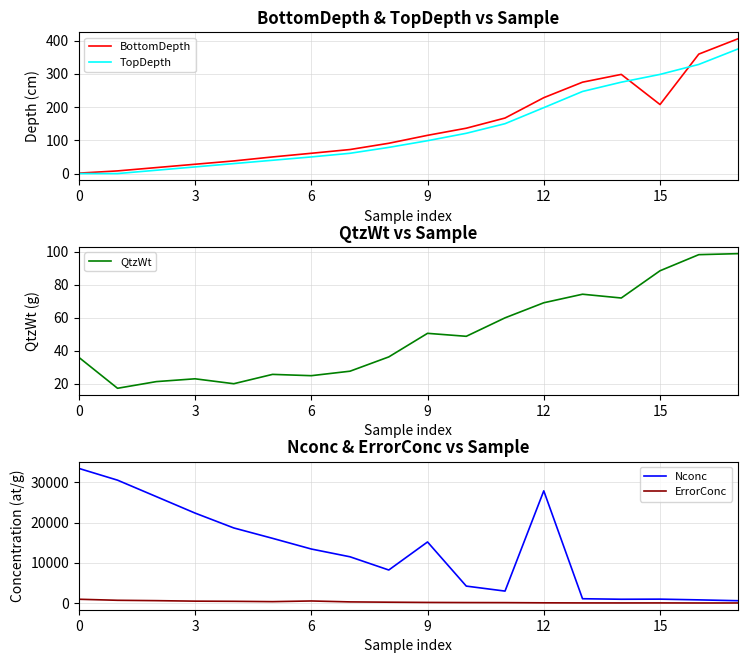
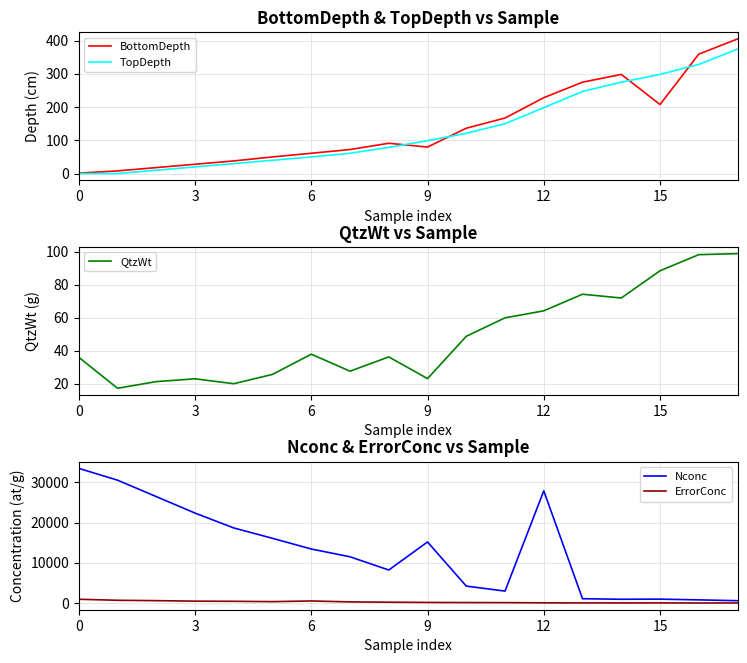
  {
    "BottomDepth & TopDepth vs Sample": {
      "BottomDepth": {
        "3": 30,
        "6": 60,
-       "9": 120,
+       "9": 80,
        "12": 230,
        "15": 210
      },
      "TopDepth": {
        "3": 20,
        "6": 50,
        "9": 100,
        "12": 200,
        "15": 300
      }
    },
    "QtzWt vs Sample": {
      "0": 36,
      "3": 23,
-     "6": 25,
-     "9": 51,
-     "12": 69,
+     "6": 38,
+     "9": 23,
+     "12": 64,
      "15": 88
    },
    "Nconc & ErrorConc vs Sample": {
      "Nconc": {
        "0": 33000,
        "3": 22000,
        "6": 13000,
        "9": 15000,
        "12": 28000,
        "15": 1000
      },
      "ErrorConc": {
        "0": 1000,
        "3": 1000,
        "6": 1000,
        "9": 0,
        "12": 0,
        "15": 0
      }
    }
  }
